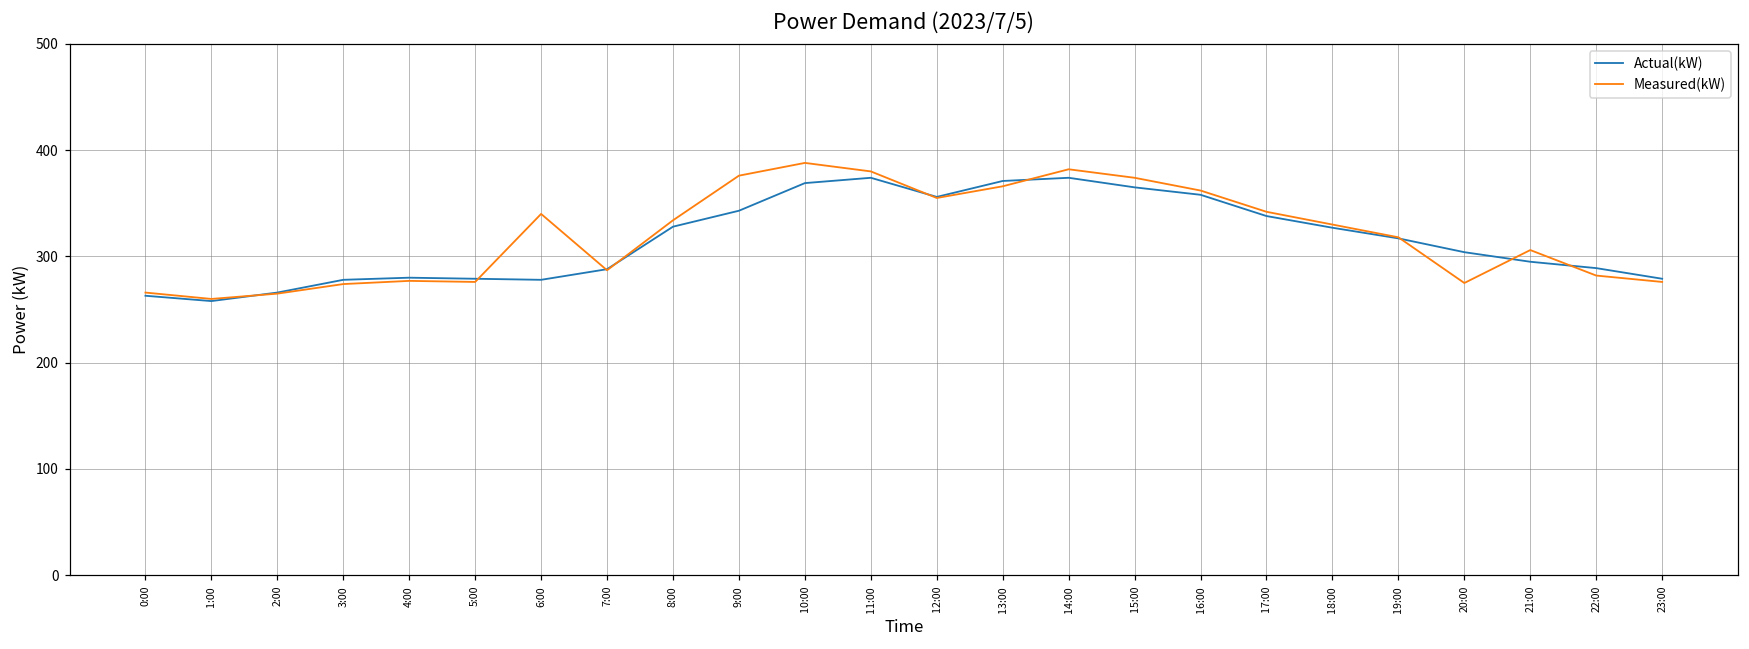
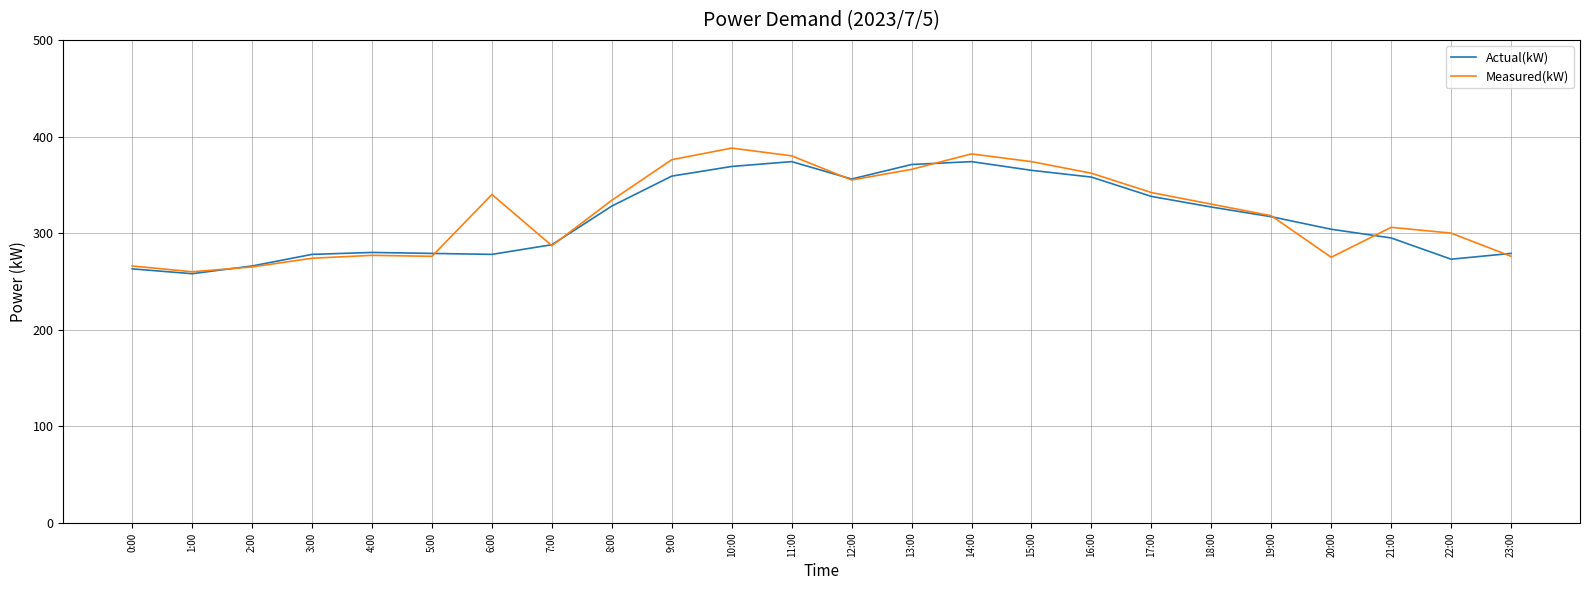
  {
    "Actual(kW)": {
      "0:00": 260,
      "3:00": 280,
      "4:00": 280,
      "5:00": 280,
      "6:00": 280,
      "8:00": 330,
-     "9:00": 340,
+     "9:00": 360,
      "10:00": 370,
      "11:00": 370,
      "13:00": 370,
      "14:00": 370,
      "15:00": 370,
      "16:00": 360,
      "17:00": 340,
      "18:00": 330,
      "20:00": 300,
      "21:00": 300,
-     "22:00": 290,
+     "22:00": 270,
      "23:00": 280
    },
    "Measured(kW)": {
      "0:00": 270,
      "3:00": 270,
      "4:00": 280,
      "5:00": 280,
      "6:00": 340,
      "8:00": 330,
      "9:00": 380,
      "10:00": 390,
      "11:00": 380,
      "13:00": 370,
      "14:00": 380,
      "15:00": 370,
      "16:00": 360,
      "17:00": 340,
      "18:00": 330,
      "20:00": 280,
      "21:00": 310,
-     "22:00": 280,
+     "22:00": 300,
      "23:00": 280
    }
  }
